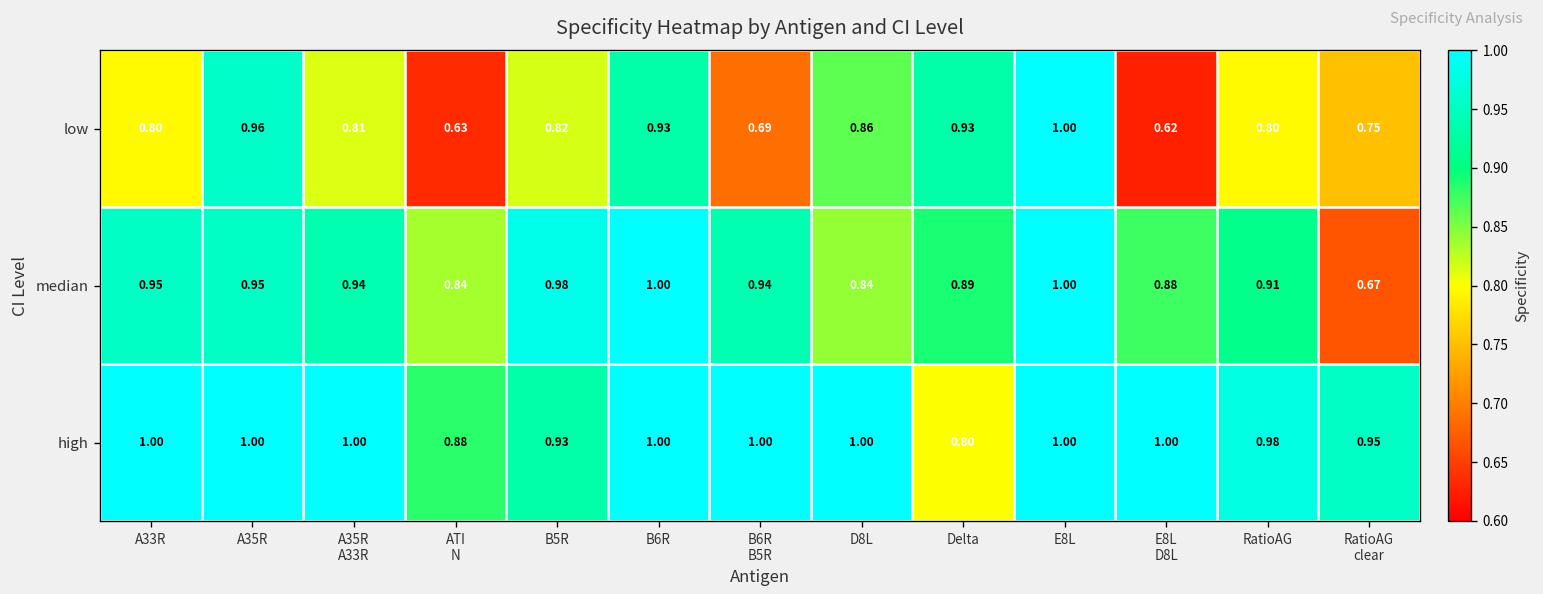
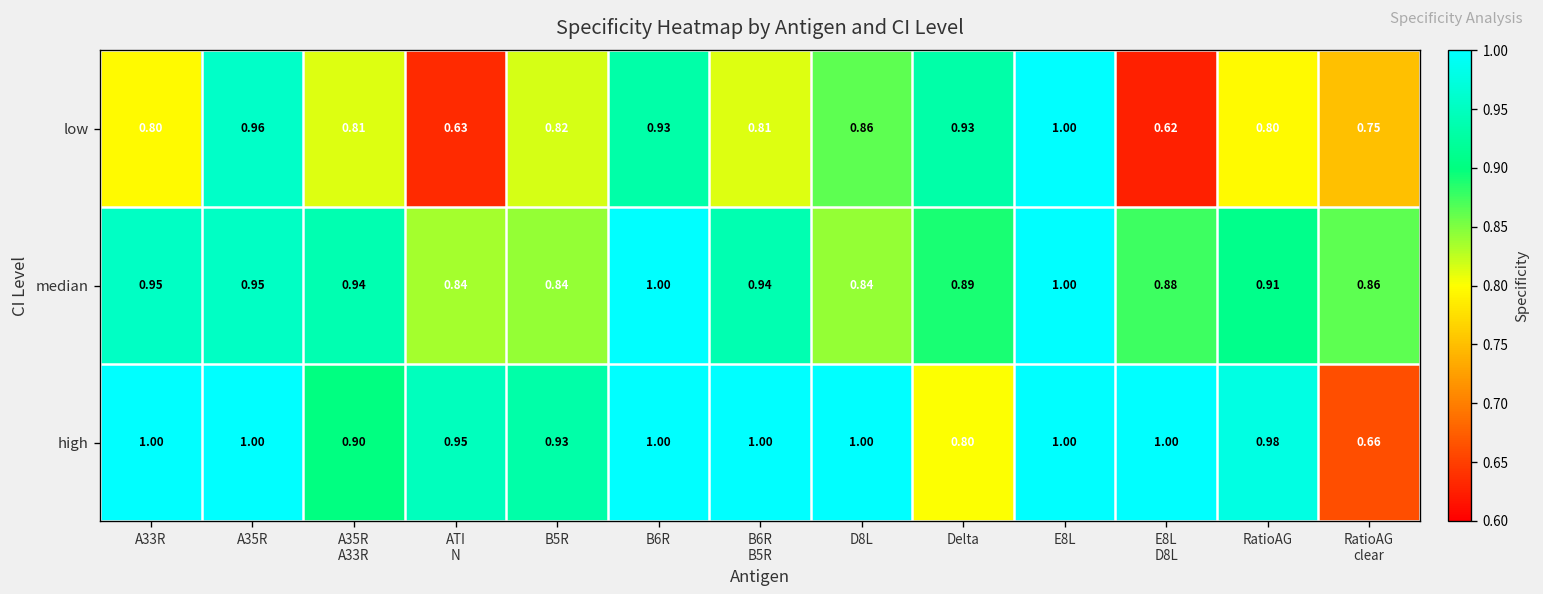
  {
    "low": {
      "A33R": 0.80,
      "A35R": 0.96,
      "A35R A33R": 0.81,
      "ATI N": 0.63,
      "B5R": 0.82,
      "B6R": 0.93,
-     "B6R B5R": 0.69,
+     "B6R B5R": 0.81,
      "D8L": 0.86,
      "Delta": 0.93,
      "E8L": 1.00,
      "E8L D8L": 0.62,
      "RatioAG": 0.80,
      "RatioAG clear": 0.75
    },
    "median": {
      "A33R": 0.95,
      "A35R": 0.95,
      "A35R A33R": 0.94,
      "ATI N": 0.84,
-     "B5R": 0.98,
+     "B5R": 0.84,
      "B6R": 1.00,
      "B6R B5R": 0.94,
      "D8L": 0.84,
      "Delta": 0.89,
      "E8L": 1.00,
      "E8L D8L": 0.88,
      "RatioAG": 0.91,
-     "RatioAG clear": 0.67
+     "RatioAG clear": 0.86
    },
    "high": {
      "A33R": 1.00,
      "A35R": 1.00,
-     "A35R A33R": 1.00,
-     "ATI N": 0.88,
+     "A35R A33R": 0.90,
+     "ATI N": 0.95,
      "B5R": 0.93,
      "B6R": 1.00,
      "B6R B5R": 1.00,
      "D8L": 1.00,
      "Delta": 0.80,
      "E8L": 1.00,
      "E8L D8L": 1.00,
      "RatioAG": 0.98,
-     "RatioAG clear": 0.95
+     "RatioAG clear": 0.66
    }
  }
